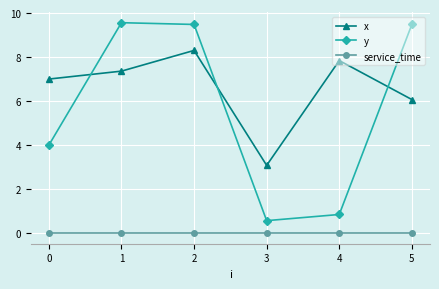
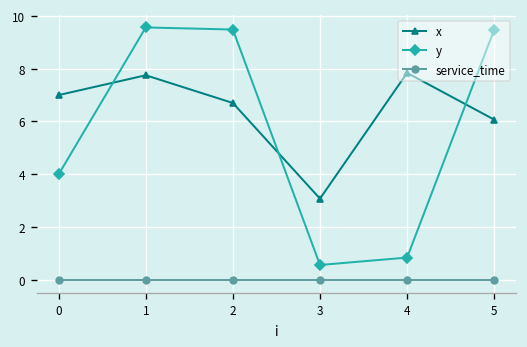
  {
    "x": {
      "0": 7.0,
-     "1": 7.4,
-     "2": 8.3,
+     "1": 7.8,
+     "2": 6.7,
      "3": 3.1,
      "5": 6.1
    },
    "y": {
      "0": 4.0,
      "1": 9.6,
      "2": 9.5,
      "3": 0.6,
      "4": 0.9
    },
    "service_time": {
      "0": 0.0,
      "1": 0.0,
      "2": 0.0,
      "3": 0.0,
      "4": 0.0,
      "5": 0.0
    }
  }
